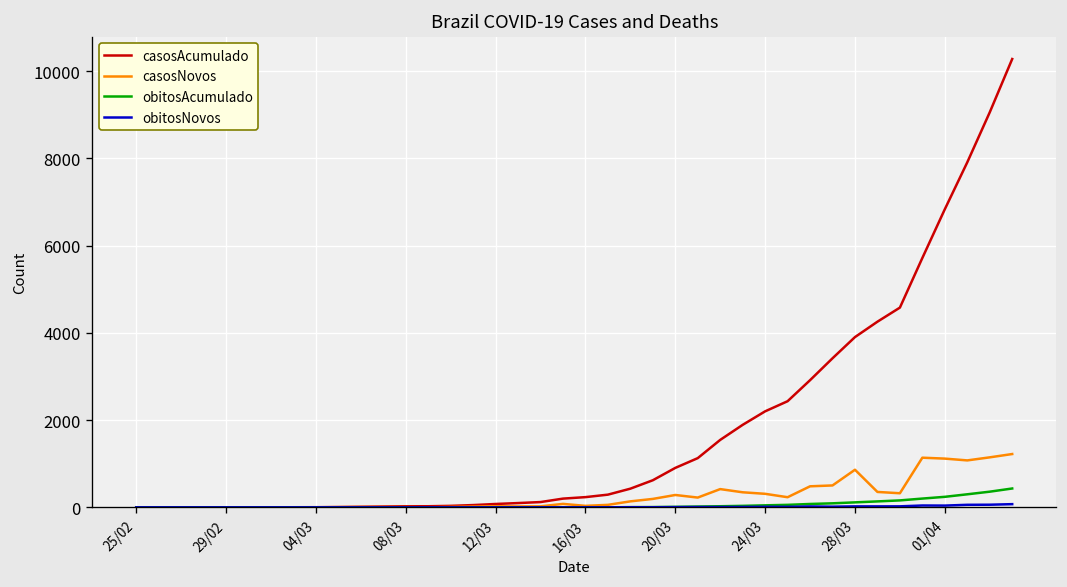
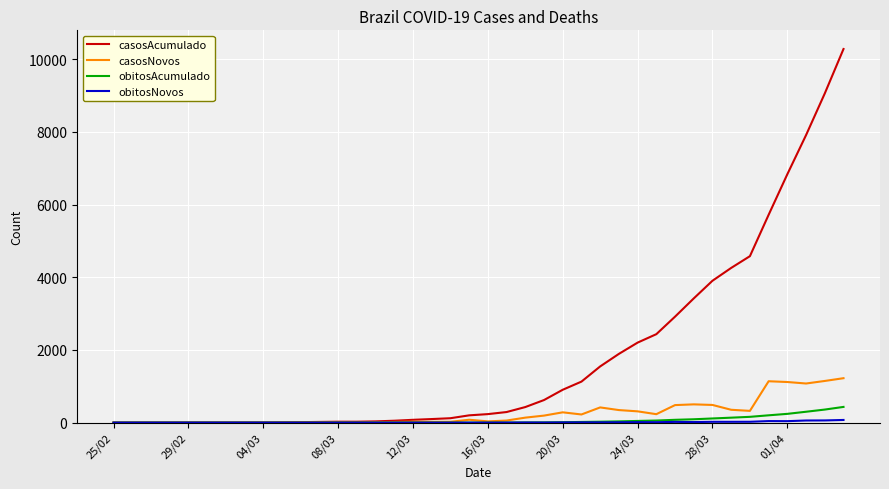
  {
    "casosAcumulado": {
      "16/03": 200,
      "20/03": 900,
      "24/03": 2200,
      "28/03": 3900,
      "01/04": 6800
    },
    "casosNovos": {
      "20/03": 300,
      "24/03": 300,
-     "28/03": 900,
+     "28/03": 500,
      "01/04": 1100
    },
    "obitosAcumulado": {
      "28/03": 100,
      "01/04": 200
    },
    "obitosNovos": {
      "28/03": 0,
      "01/04": 0
    }
  }
